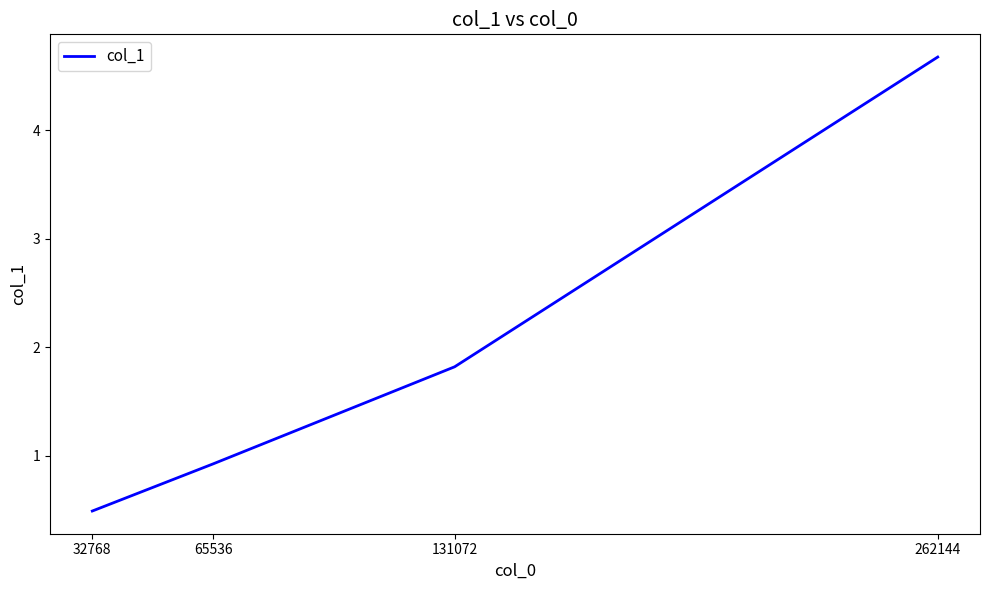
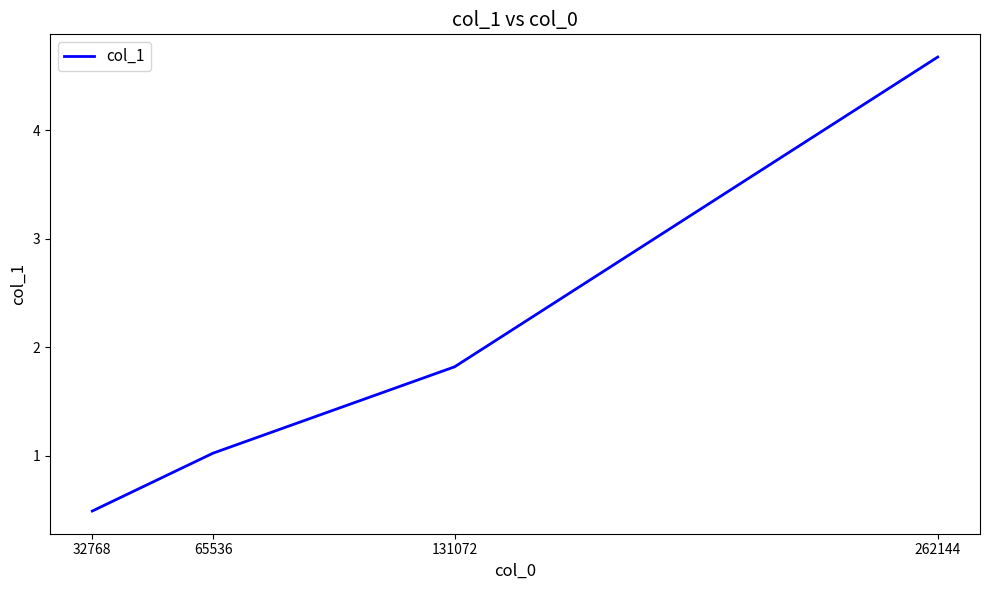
  {
    "32768": 0.49,
-   "65536": 0.93,
+   "65536": 1.02,
    "131072": 1.82,
    "262144": 4.67
  }
